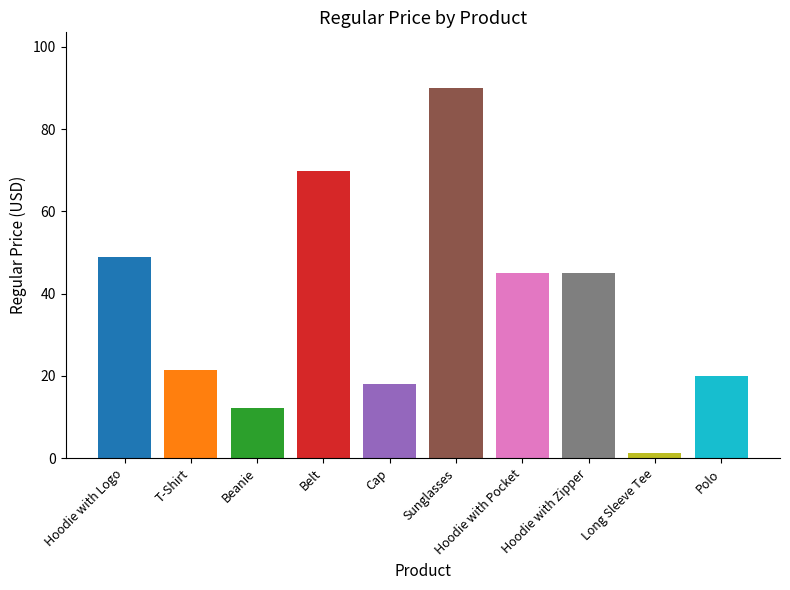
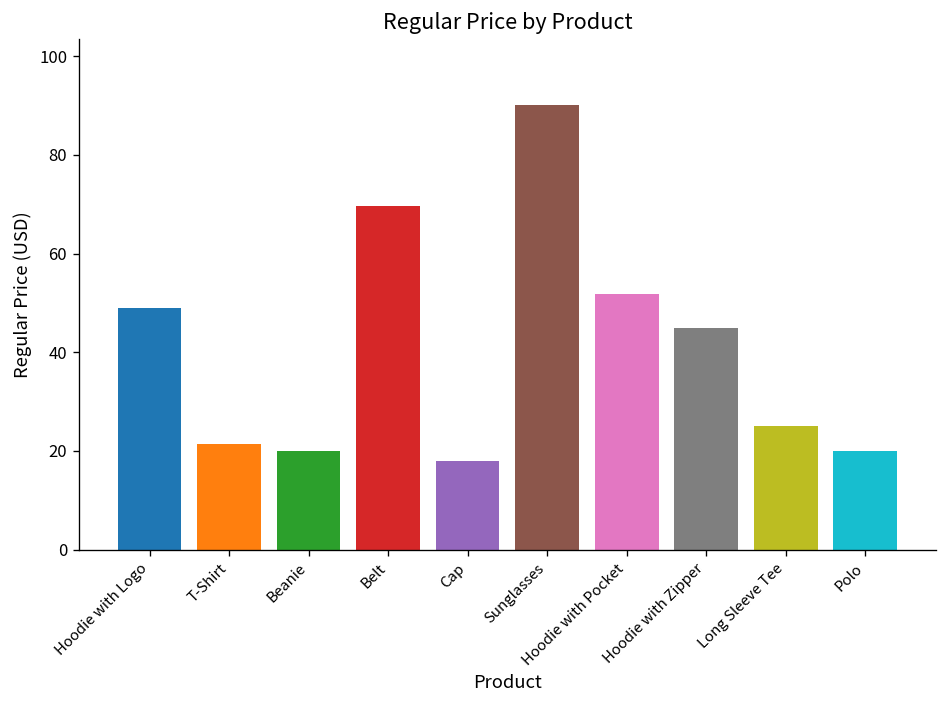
  {
    "Hoodie with Logo": 49,
    "T-Shirt": 21,
-   "Beanie": 12,
+   "Beanie": 20,
    "Belt": 70,
    "Cap": 18,
    "Sunglasses": 90,
-   "Hoodie with Pocket": 45,
+   "Hoodie with Pocket": 52,
    "Hoodie with Zipper": 45,
-   "Long Sleeve Tee": 1,
+   "Long Sleeve Tee": 25,
    "Polo": 20
  }
